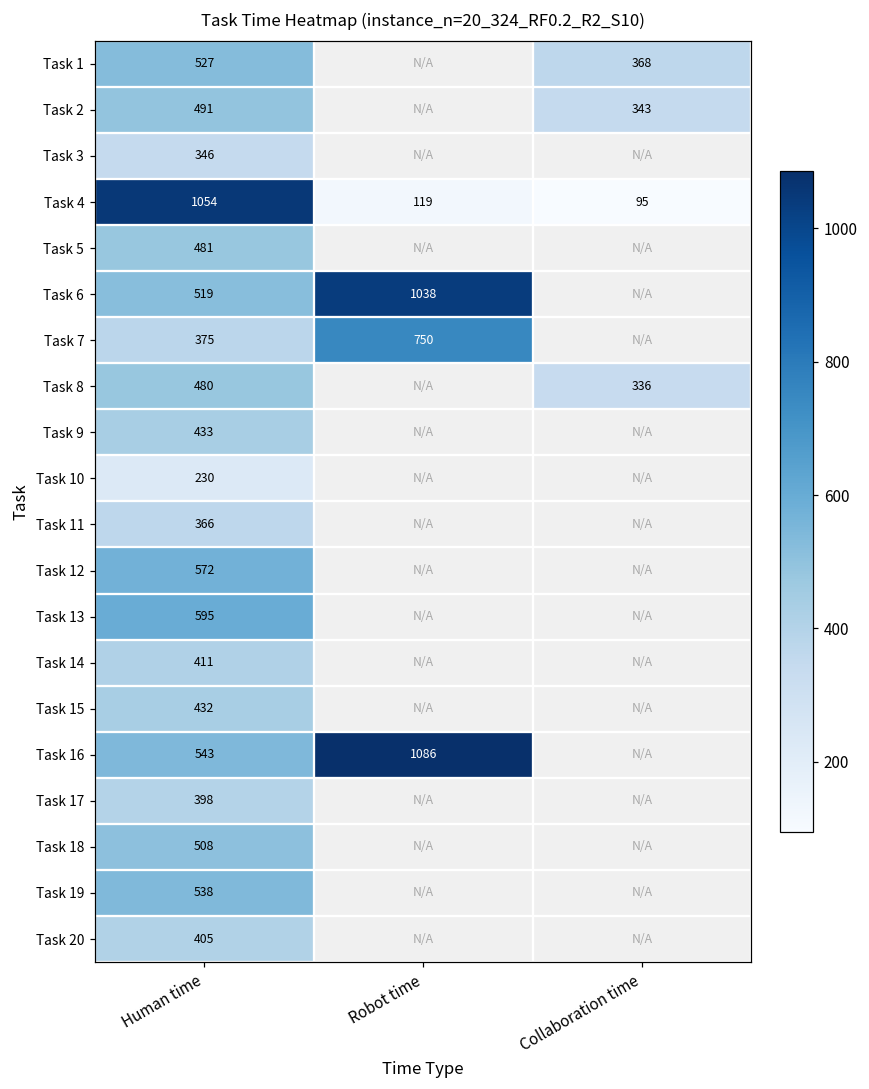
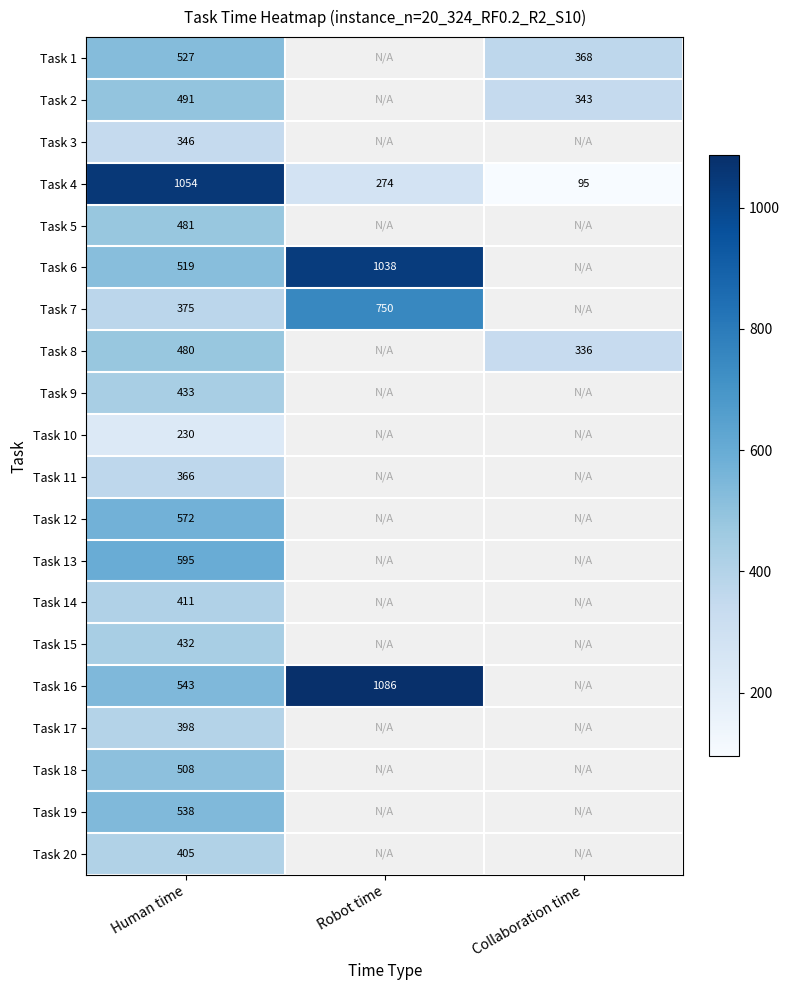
  {
    "Task 1": {
      "Human time": 527,
      "Collaboration time": 368
    },
    "Task 2": {
      "Human time": 491,
      "Collaboration time": 343
    },
    "Task 3": {
      "Human time": 346
    },
    "Task 4": {
      "Human time": 1054,
-     "Robot time": 119,
+     "Robot time": 274,
      "Collaboration time": 95
    },
    "Task 5": {
      "Human time": 481
    },
    "Task 6": {
      "Human time": 519,
      "Robot time": 1038
    },
    "Task 7": {
      "Human time": 375,
      "Robot time": 750
    },
    "Task 8": {
      "Human time": 480,
      "Collaboration time": 336
    },
    "Task 9": {
      "Human time": 433
    },
    "Task 10": {
      "Human time": 230
    },
    "Task 11": {
      "Human time": 366
    },
    "Task 12": {
      "Human time": 572
    },
    "Task 13": {
      "Human time": 595
    },
    "Task 14": {
      "Human time": 411
    },
    "Task 15": {
      "Human time": 432
    },
    "Task 16": {
      "Human time": 543,
      "Robot time": 1086
    },
    "Task 17": {
      "Human time": 398
    },
    "Task 18": {
      "Human time": 508
    },
    "Task 19": {
      "Human time": 538
    },
    "Task 20": {
      "Human time": 405
    }
  }
